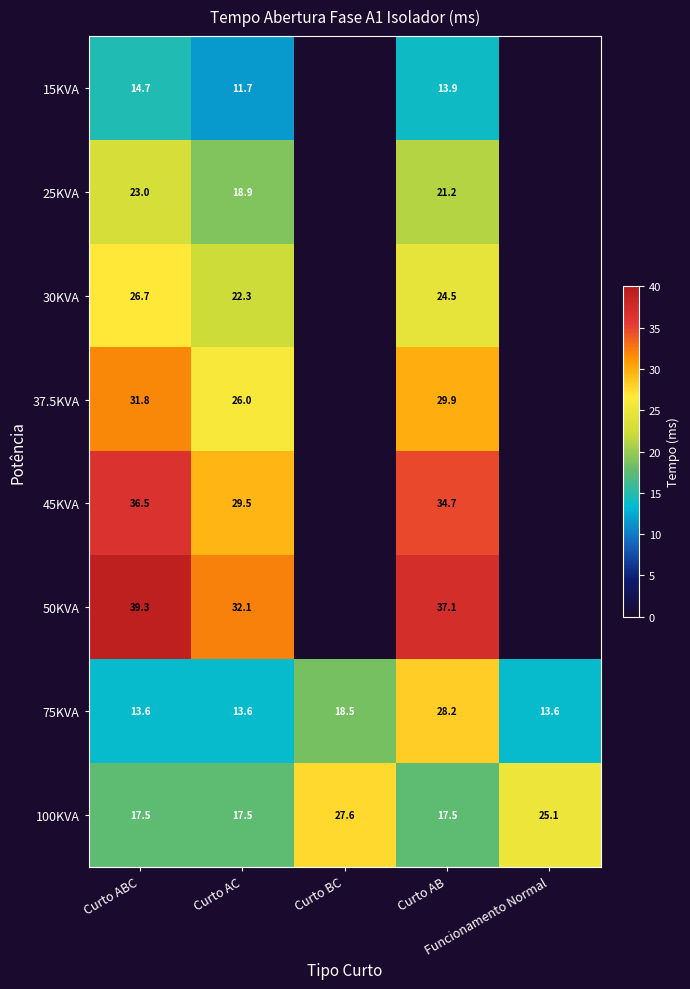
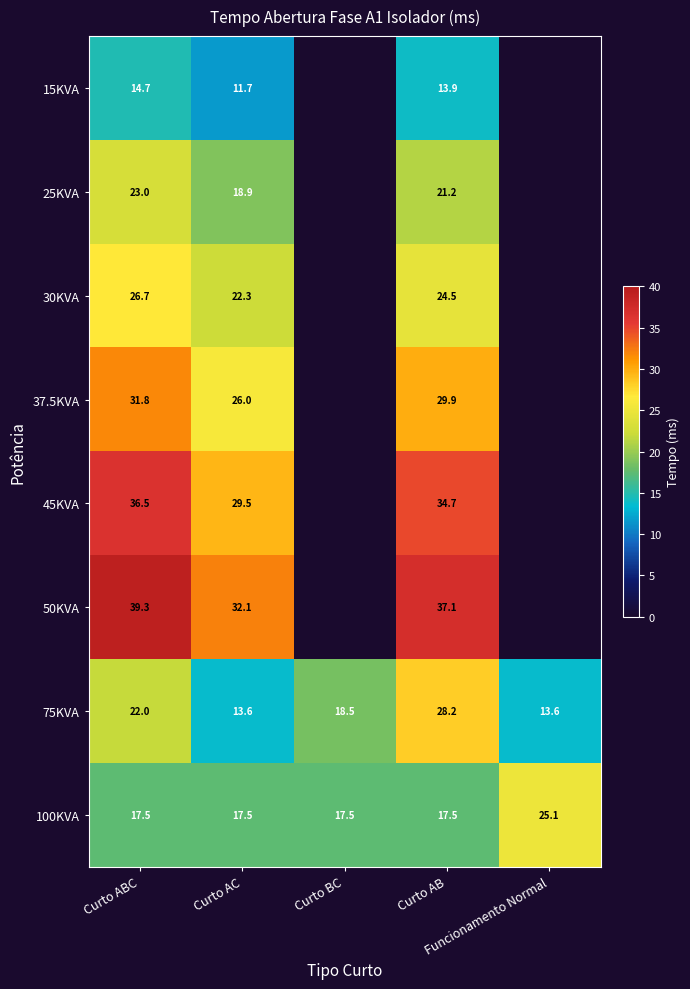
  {
    "15KVA": {
      "Curto ABC": 14.7,
      "Curto AC": 11.7,
      "Curto AB": 13.9
    },
    "25KVA": {
      "Curto ABC": 23.0,
      "Curto AC": 18.9,
      "Curto AB": 21.2
    },
    "30KVA": {
      "Curto ABC": 26.7,
      "Curto AC": 22.3,
      "Curto AB": 24.5
    },
    "37.5KVA": {
      "Curto ABC": 31.8,
      "Curto AC": 26.0,
      "Curto AB": 29.9
    },
    "45KVA": {
      "Curto ABC": 36.5,
      "Curto AC": 29.5,
      "Curto AB": 34.7
    },
    "50KVA": {
      "Curto ABC": 39.3,
      "Curto AC": 32.1,
      "Curto AB": 37.1
    },
    "75KVA": {
-     "Curto ABC": 13.6,
+     "Curto ABC": 22.0,
      "Curto AC": 13.6,
      "Curto BC": 18.5,
      "Curto AB": 28.2,
      "Funcionamento Normal": 13.6
    },
    "100KVA": {
      "Curto ABC": 17.5,
      "Curto AC": 17.5,
-     "Curto BC": 27.6,
+     "Curto BC": 17.5,
      "Curto AB": 17.5,
      "Funcionamento Normal": 25.1
    }
  }
